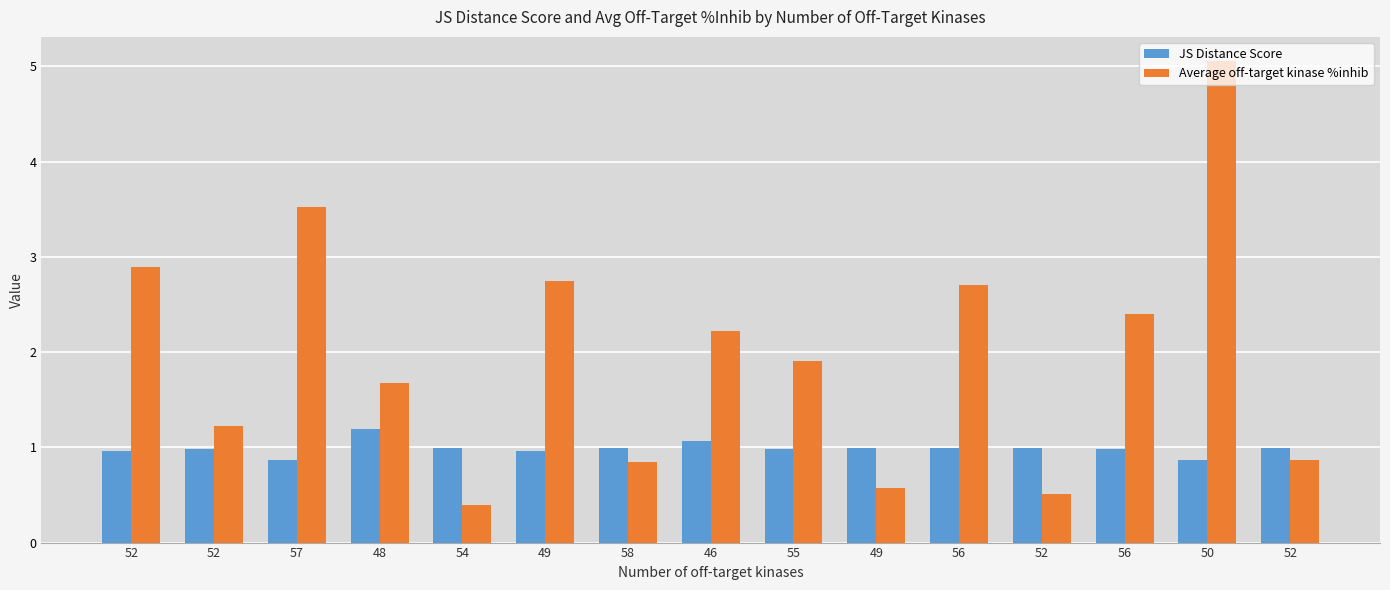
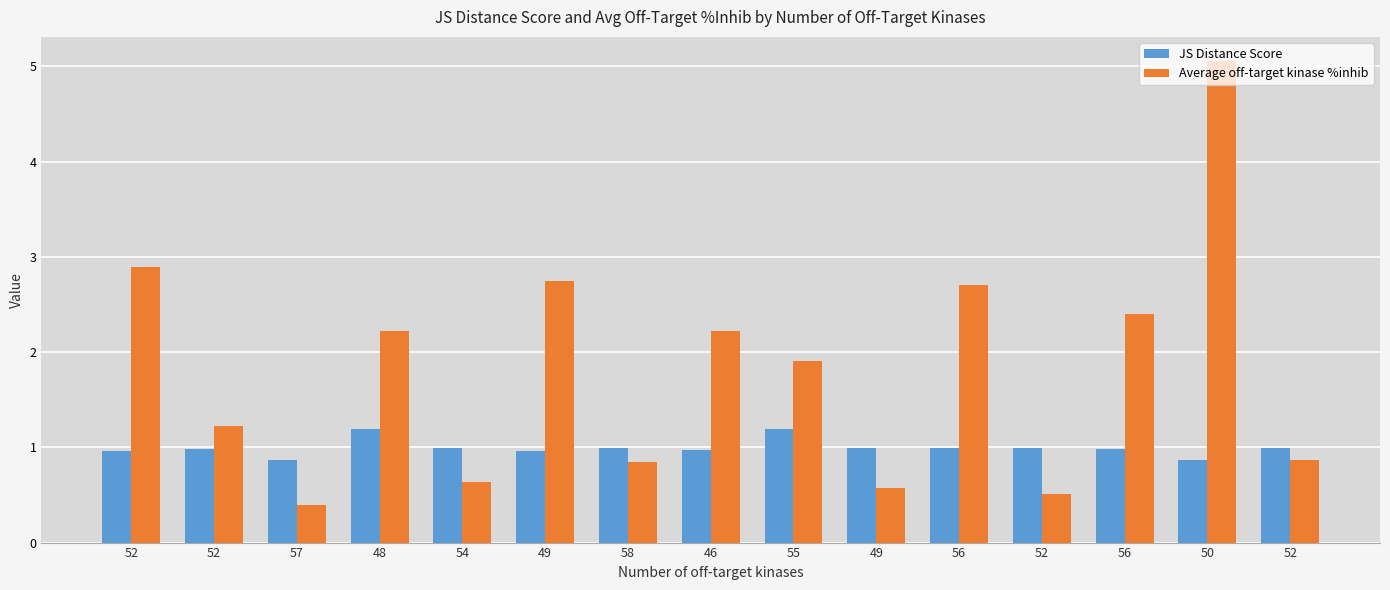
  {
    "JS Distance Score": {
      "57": 0.9,
      "48": 1.2,
      "54": 1.0,
      "58": 1.0,
-     "46": 1.1,
-     "55": 1.0,
+     "46": 1.0,
+     "55": 1.2,
      "50": 0.9
    },
    "Average off-target kinase %inhib": {
-     "57": 3.5,
-     "48": 1.7,
-     "54": 0.4,
+     "57": 0.4,
+     "48": 2.2,
+     "54": 0.6,
      "58": 0.8,
      "46": 2.2,
      "55": 1.9
    }
  }
